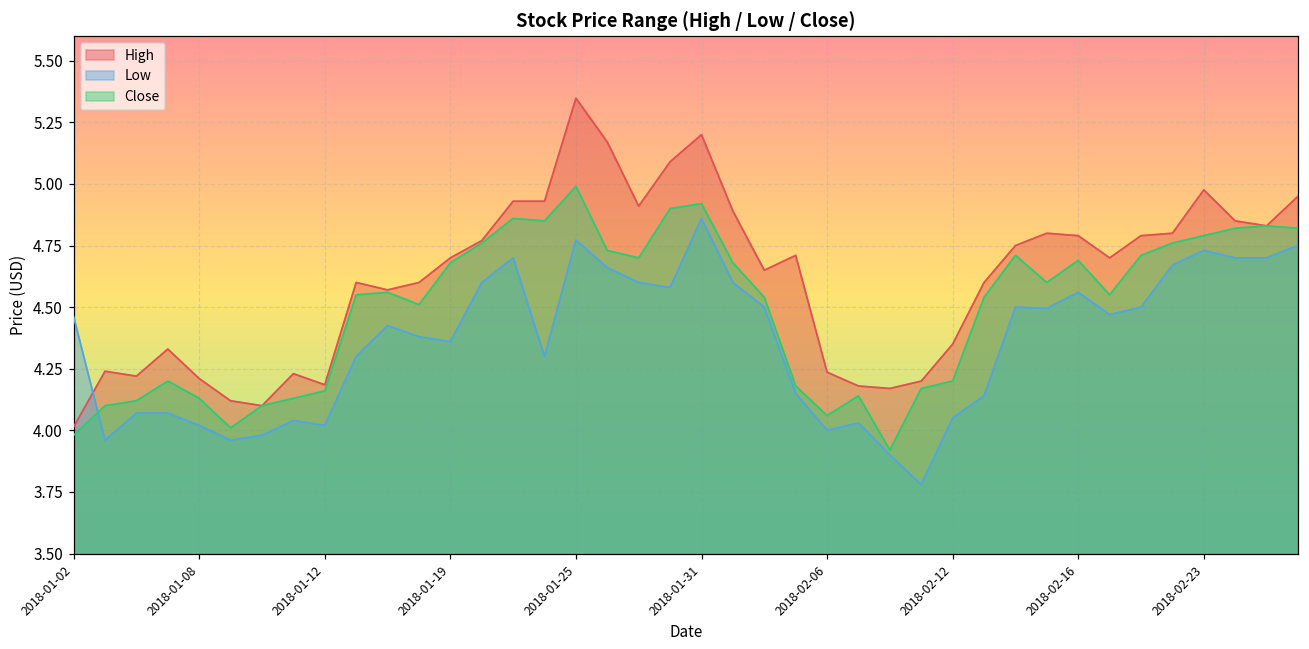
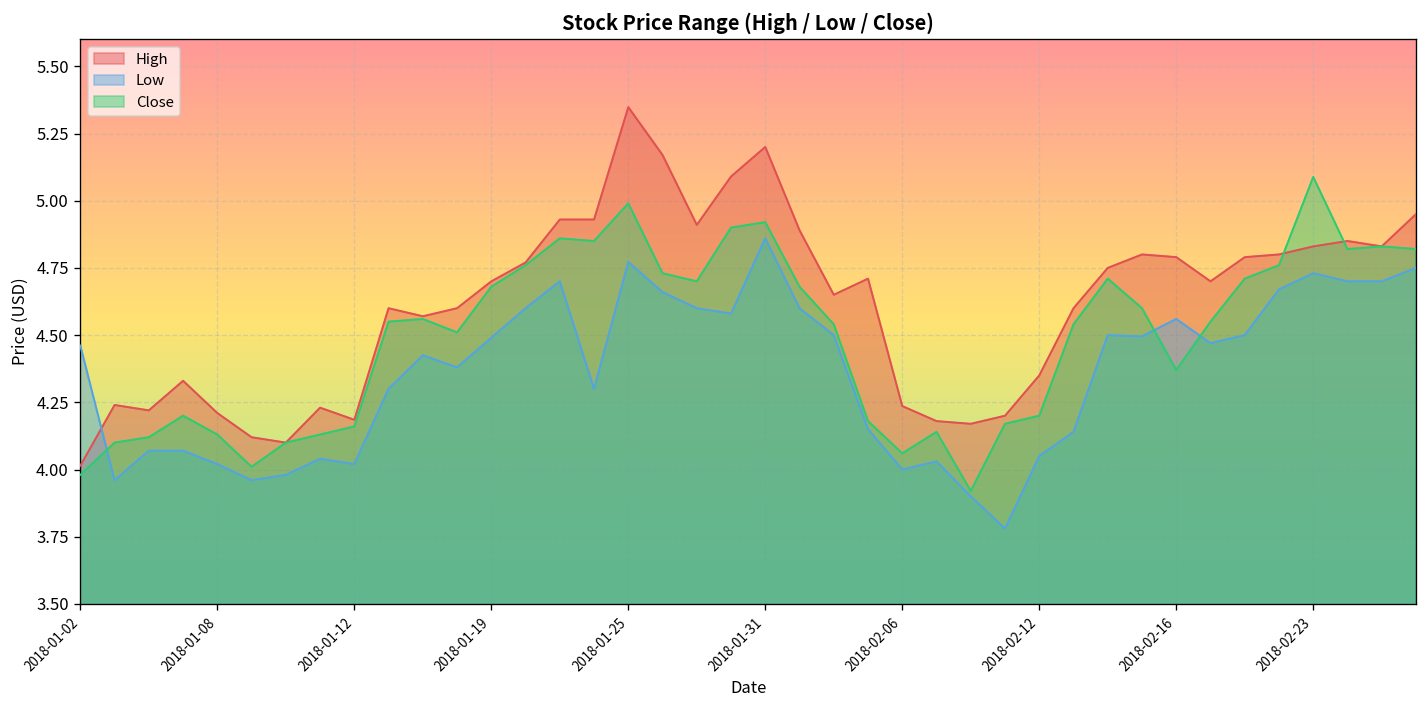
  {
    "High": {
      "2018-01-02": 4.01,
      "2018-01-08": 4.21,
      "2018-01-12": 4.18,
      "2018-01-19": 4.70,
      "2018-01-25": 5.35,
      "2018-01-31": 5.20,
      "2018-02-06": 4.24,
      "2018-02-12": 4.35,
      "2018-02-16": 4.79,
-     "2018-02-23": 4.98
+     "2018-02-23": 4.83
    },
    "Low": {
      "2018-01-02": 4.46,
      "2018-01-08": 4.02,
      "2018-01-12": 4.02,
-     "2018-01-19": 4.36,
+     "2018-01-19": 4.49,
      "2018-01-25": 4.77,
      "2018-01-31": 4.86,
      "2018-02-06": 4.00,
      "2018-02-12": 4.05,
      "2018-02-16": 4.56,
      "2018-02-23": 4.73
    },
    "Close": {
      "2018-01-02": 3.98,
      "2018-01-08": 4.13,
      "2018-01-12": 4.16,
      "2018-01-19": 4.68,
      "2018-01-25": 4.99,
      "2018-01-31": 4.92,
      "2018-02-06": 4.06,
      "2018-02-12": 4.20,
-     "2018-02-16": 4.69,
-     "2018-02-23": 4.79
+     "2018-02-16": 4.37,
+     "2018-02-23": 5.09
    }
  }
